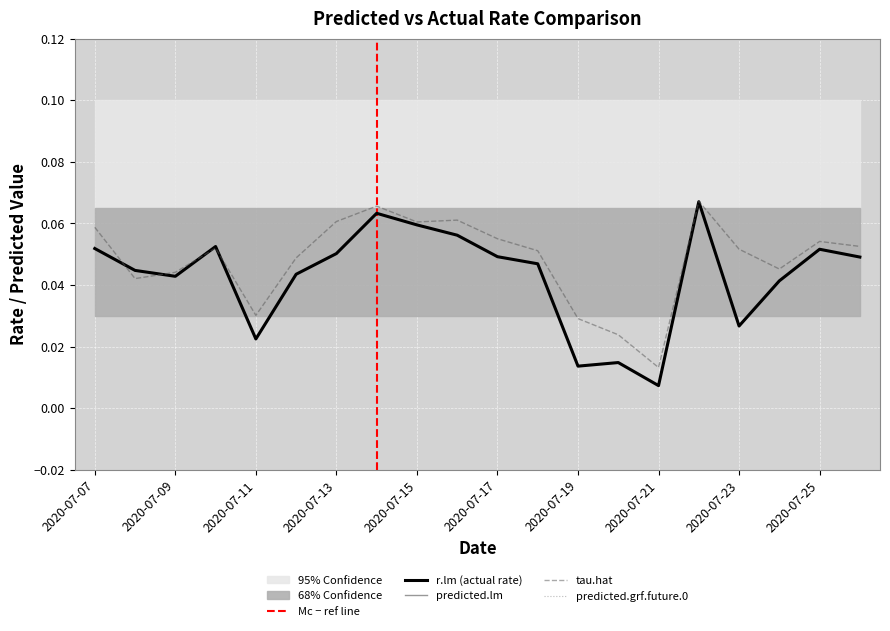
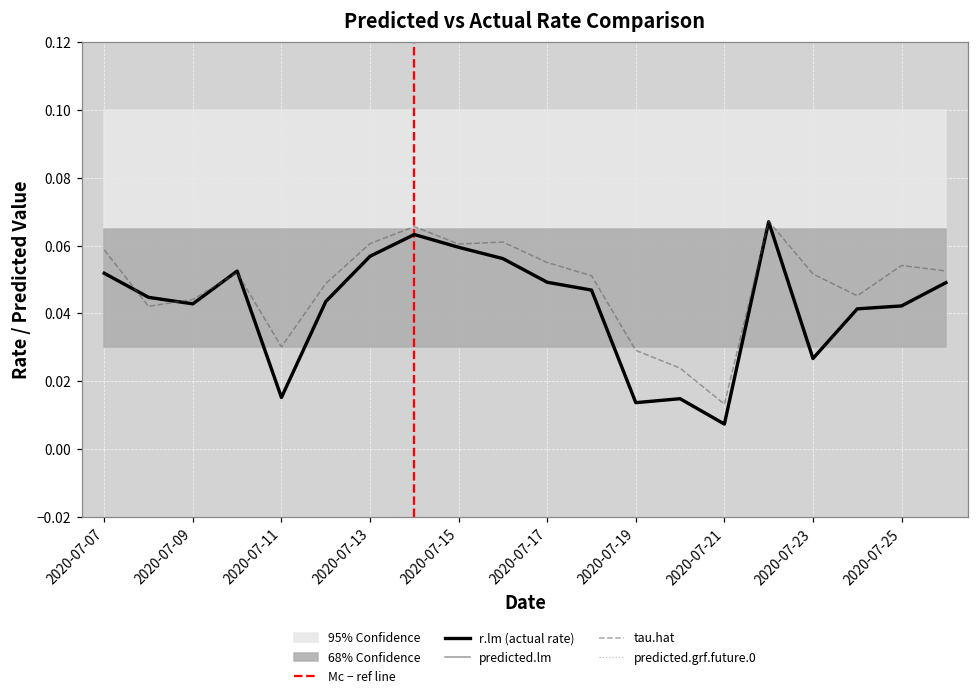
  {
    "95% Confidence": {
      "2020-07-07": 0.035,
      "2020-07-09": 0.035,
      "2020-07-11": 0.035,
      "2020-07-13": 0.035,
      "2020-07-15": 0.035,
      "2020-07-17": 0.035,
      "2020-07-19": 0.035,
      "2020-07-21": 0.035,
      "2020-07-23": 0.035,
      "2020-07-25": 0.035
    },
    "r.lm (actual rate)": {
      "2020-07-07": 0.052,
      "2020-07-09": 0.043,
-     "2020-07-11": 0.022,
-     "2020-07-13": 0.050,
+     "2020-07-11": 0.015,
+     "2020-07-13": 0.057,
      "2020-07-15": 0.060,
      "2020-07-17": 0.049,
      "2020-07-19": 0.014,
      "2020-07-21": 0.007,
      "2020-07-23": 0.027,
-     "2020-07-25": 0.052
+     "2020-07-25": 0.042
    }
  }
